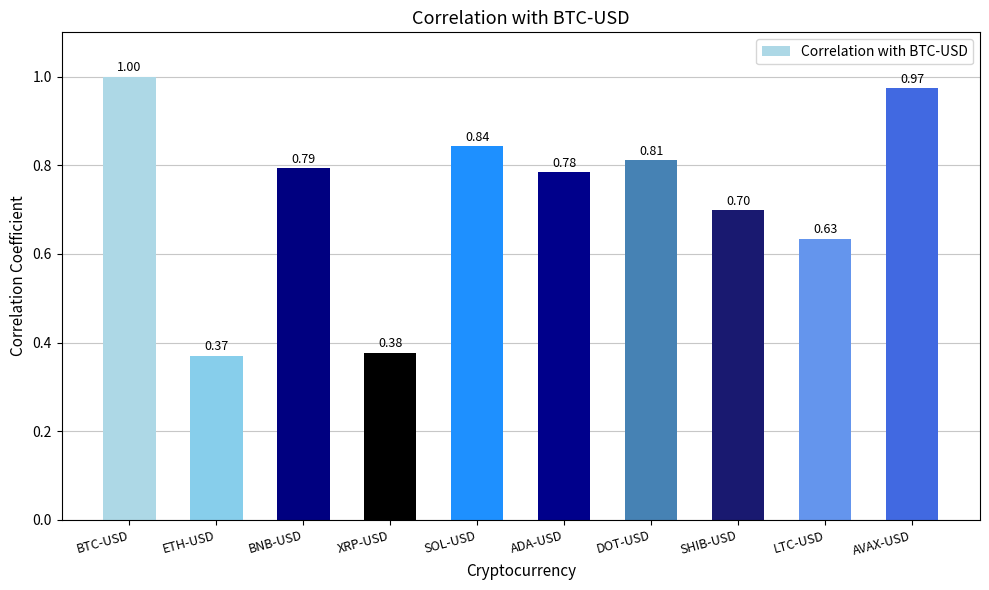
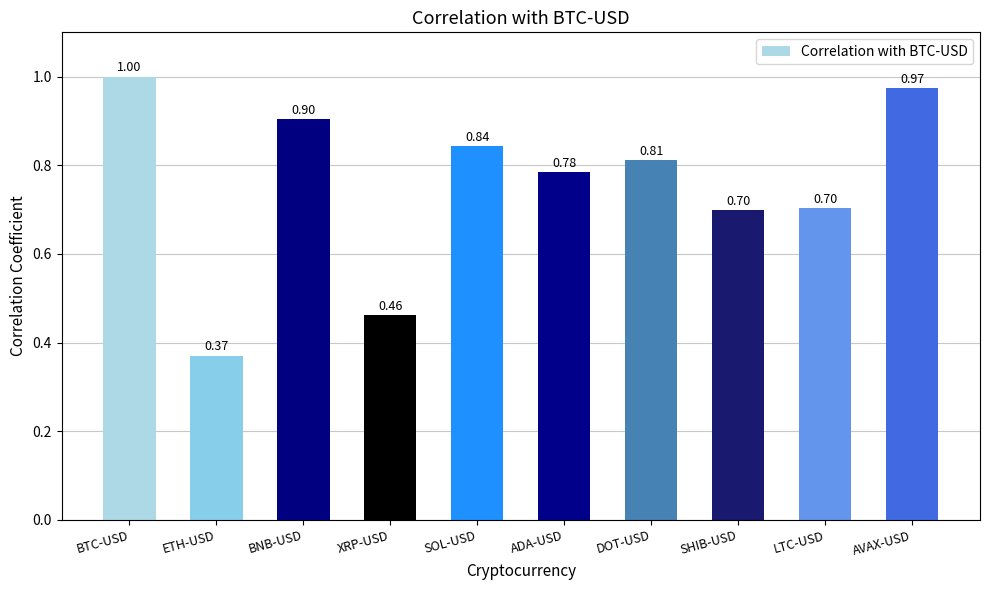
  {
    "BTC-USD": 1.00,
    "ETH-USD": 0.37,
-   "BNB-USD": 0.79,
-   "XRP-USD": 0.38,
+   "BNB-USD": 0.90,
+   "XRP-USD": 0.46,
    "SOL-USD": 0.84,
    "ADA-USD": 0.78,
    "DOT-USD": 0.81,
    "SHIB-USD": 0.70,
-   "LTC-USD": 0.63,
+   "LTC-USD": 0.70,
    "AVAX-USD": 0.97
  }
